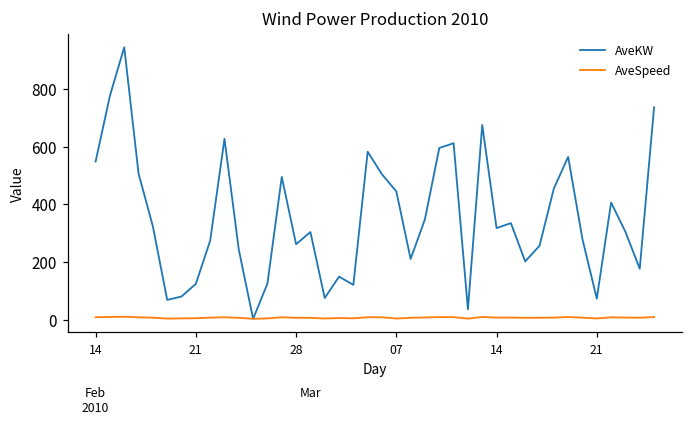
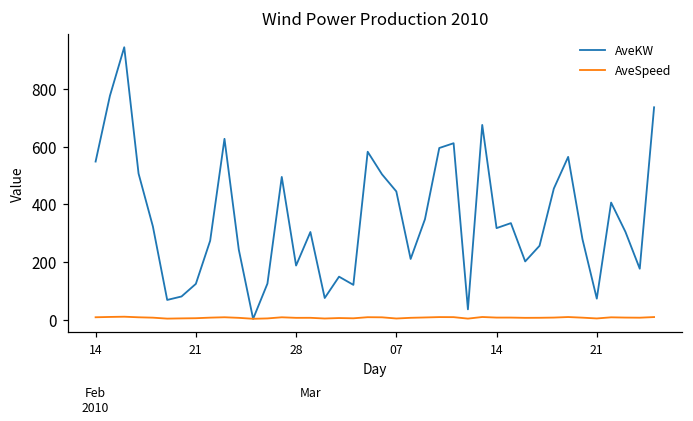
  {
    "AveKW": {
-     "28": 260,
+     "28": 190,
      "07": 440
    },
    "AveSpeed": {
      "28": 10,
      "07": 0
    }
  }
